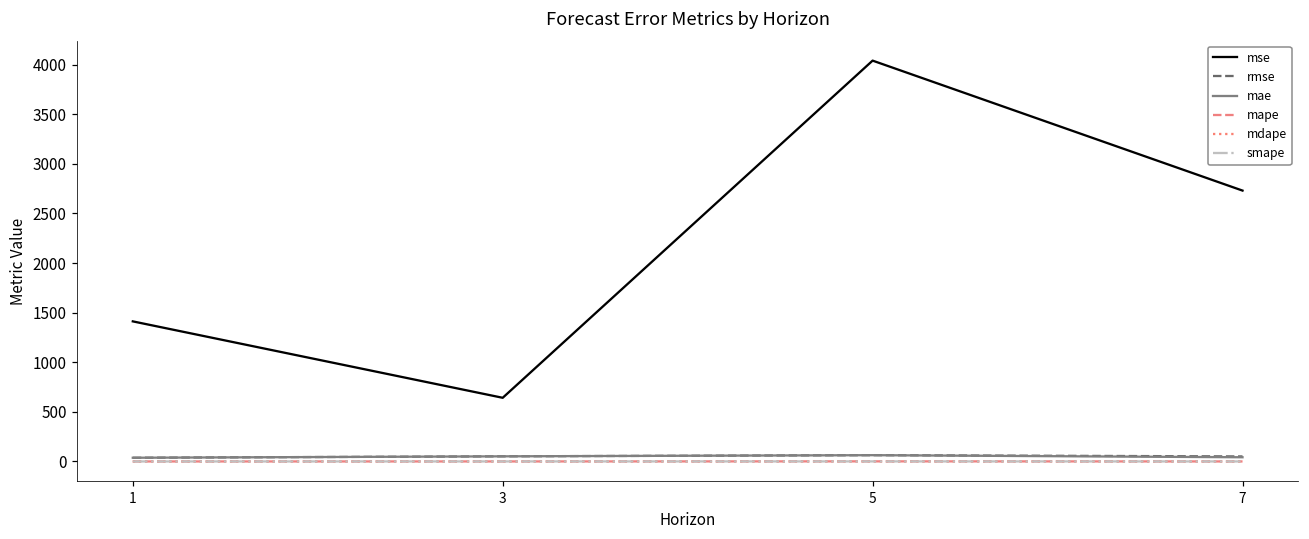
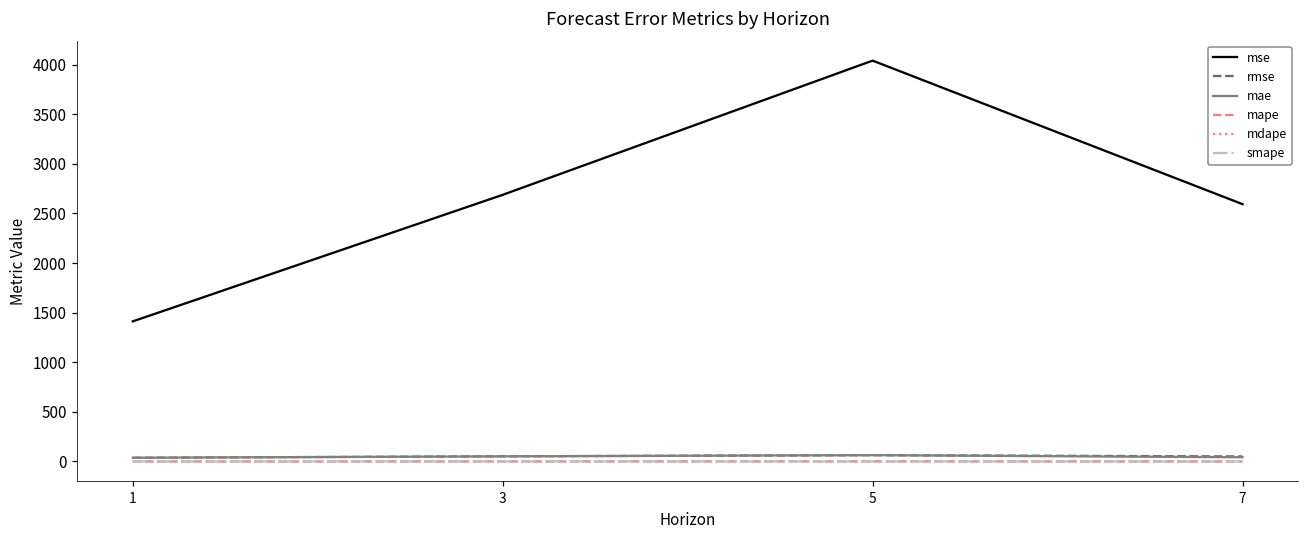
  {
    "mse": {
      "1": 1400,
-     "3": 600,
+     "3": 2700,
      "5": 4000,
-     "7": 2700
+     "7": 2600
    }
  }
